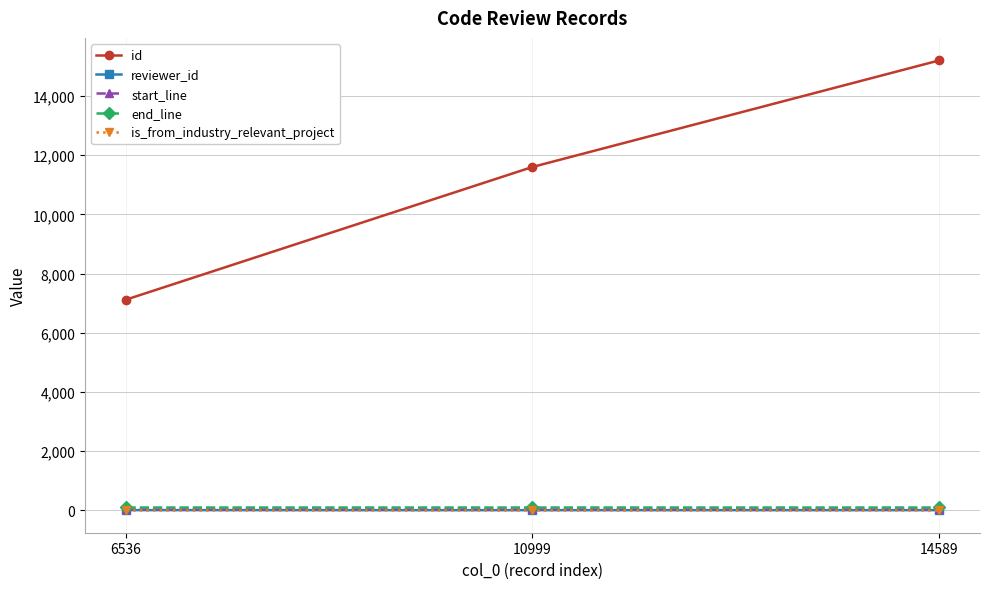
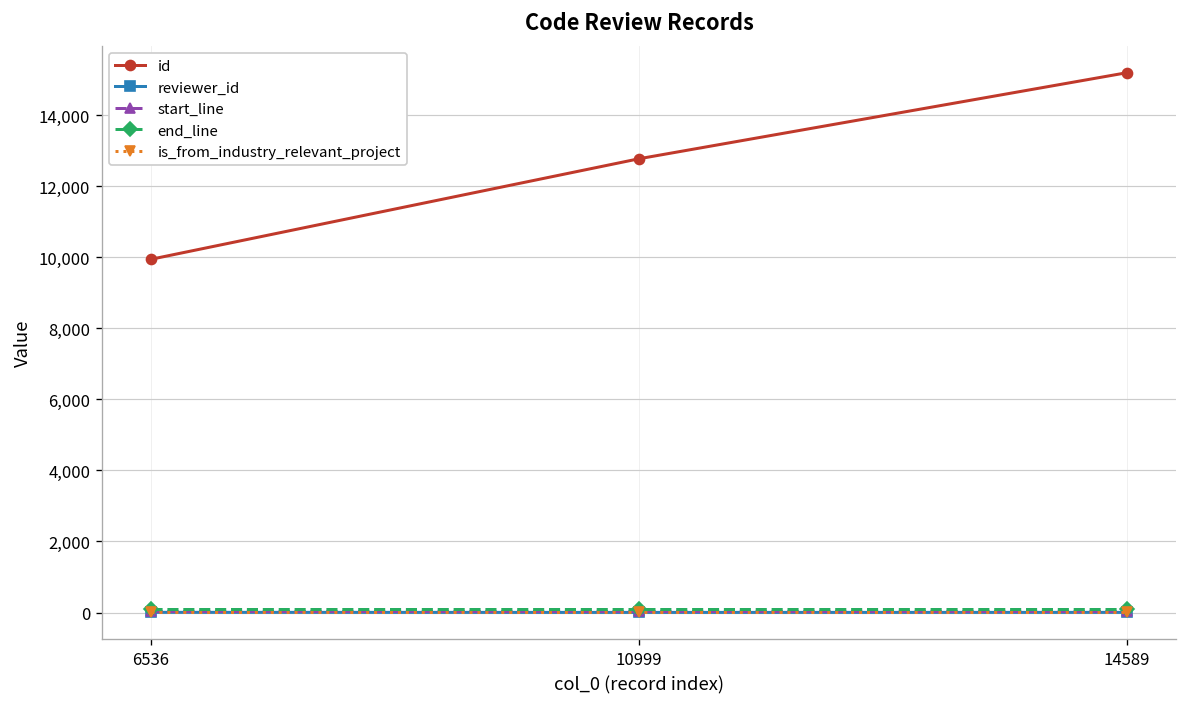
  {
    "id": {
-     "6536": "7,100",
-     "10999": "11,600",
+     "6536": "9,900",
+     "10999": "12,800",
      "14589": "15,200"
    }
  }
